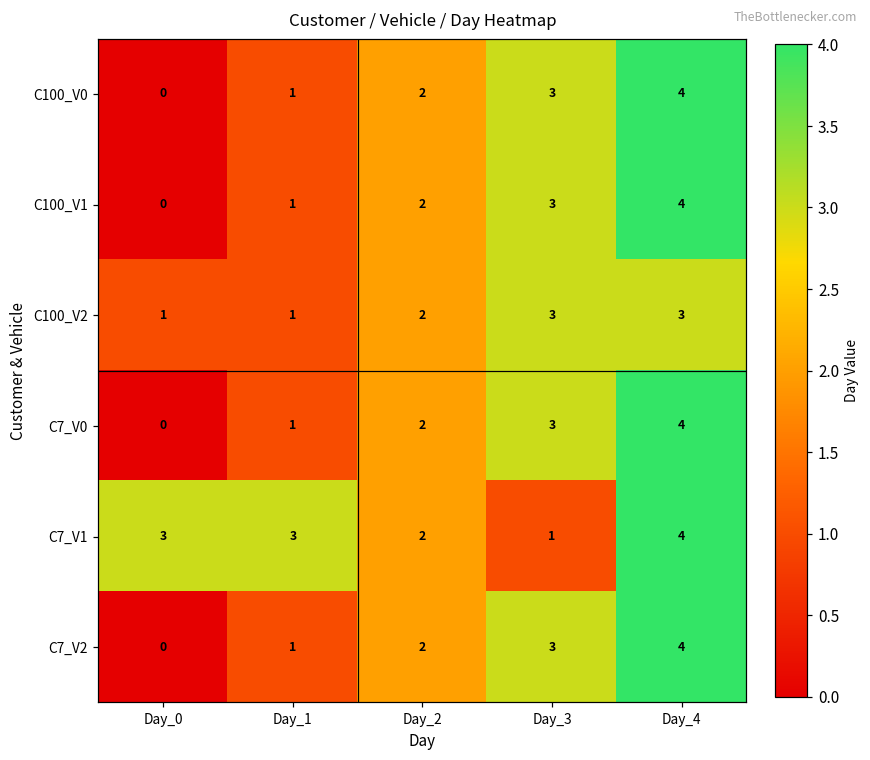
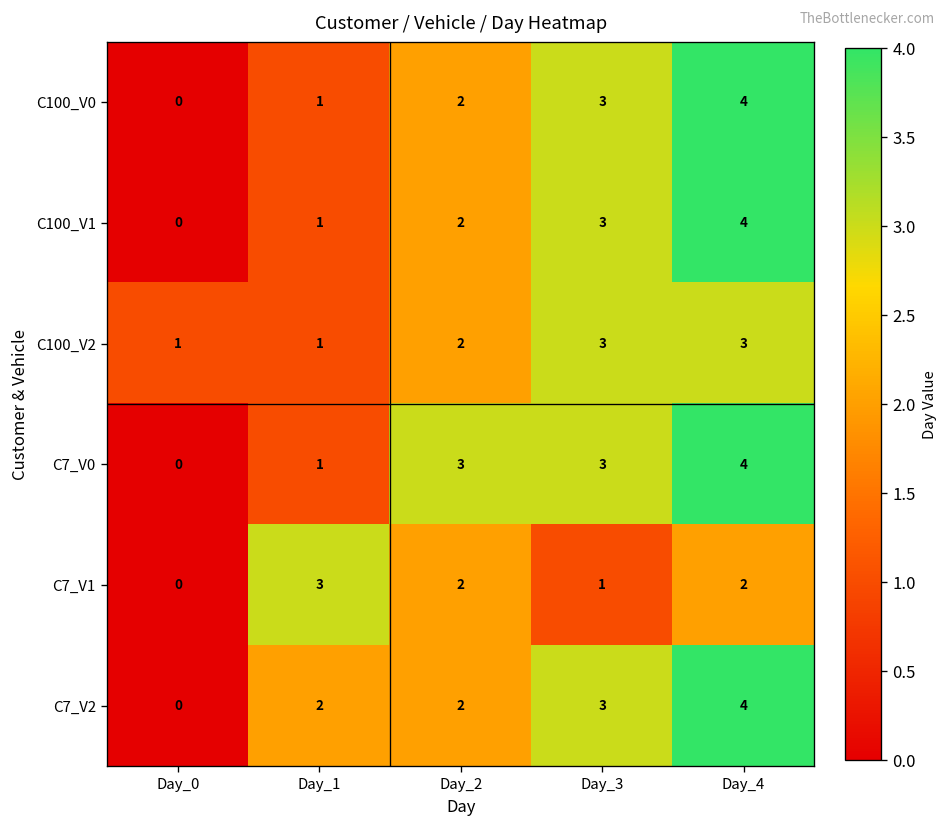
  {
    "C100_V0": {
      "Day_0": 0,
      "Day_1": 1,
      "Day_2": 2,
      "Day_3": 3,
      "Day_4": 4
    },
    "C100_V1": {
      "Day_0": 0,
      "Day_1": 1,
      "Day_2": 2,
      "Day_3": 3,
      "Day_4": 4
    },
    "C100_V2": {
      "Day_0": 1,
      "Day_1": 1,
      "Day_2": 2,
      "Day_3": 3,
      "Day_4": 3
    },
    "C7_V0": {
      "Day_0": 0,
      "Day_1": 1,
-     "Day_2": 2,
+     "Day_2": 3,
      "Day_3": 3,
      "Day_4": 4
    },
    "C7_V1": {
-     "Day_0": 3,
+     "Day_0": 0,
      "Day_1": 3,
      "Day_2": 2,
      "Day_3": 1,
-     "Day_4": 4
+     "Day_4": 2
    },
    "C7_V2": {
      "Day_0": 0,
-     "Day_1": 1,
+     "Day_1": 2,
      "Day_2": 2,
      "Day_3": 3,
      "Day_4": 4
    }
  }
